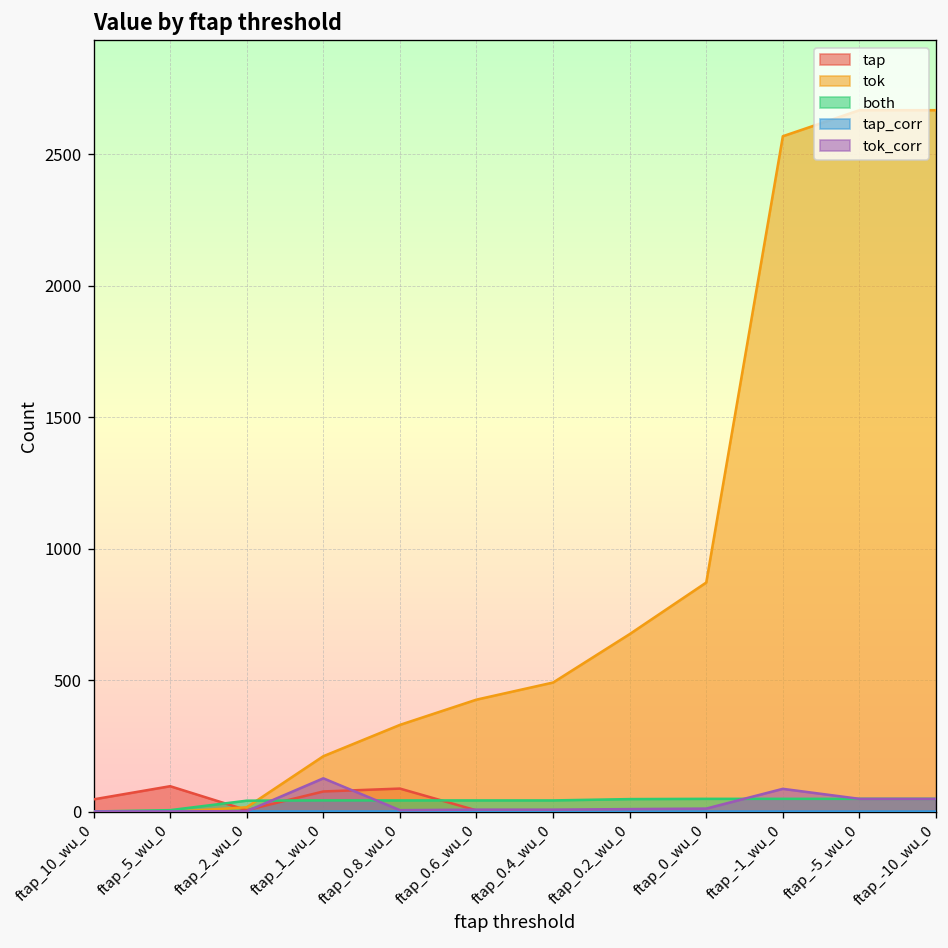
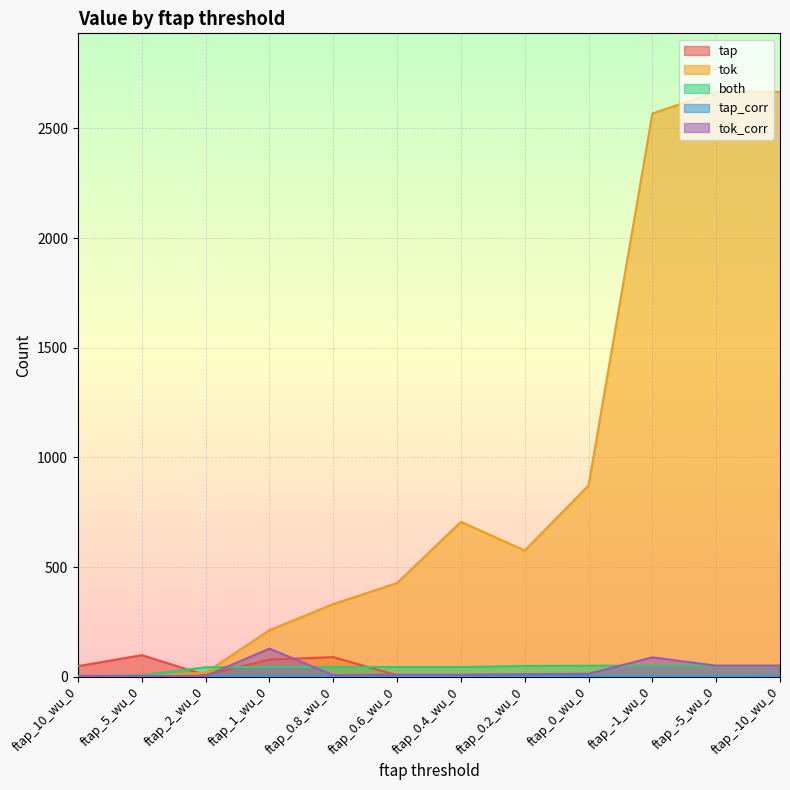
  {
    "tap": {
      "ftap_10_wu_0": 50,
      "ftap_5_wu_0": 100,
      "ftap_1_wu_0": 80,
      "ftap_0.8_wu_0": 90
    },
    "tok": {
      "ftap_1_wu_0": 210,
      "ftap_0.8_wu_0": 330,
      "ftap_0.6_wu_0": 430,
-     "ftap_0.4_wu_0": 490,
-     "ftap_0.2_wu_0": 680,
+     "ftap_0.4_wu_0": 710,
+     "ftap_0.2_wu_0": 580,
      "ftap_0_wu_0": 870,
      "ftap_-1_wu_0": 2570,
      "ftap_-10_wu_0": 2670
    },
    "both": {
      "ftap_2_wu_0": 40,
      "ftap_1_wu_0": 40,
      "ftap_0.8_wu_0": 40,
      "ftap_0.6_wu_0": 40,
      "ftap_0.4_wu_0": 40,
      "ftap_0.2_wu_0": 50,
      "ftap_0_wu_0": 50,
      "ftap_-1_wu_0": 50
    },
    "tap_corr": {
      "ftap_1_wu_0": 10
    },
    "tok_corr": {
      "ftap_1_wu_0": 130,
      "ftap_-1_wu_0": 90
    }
  }
